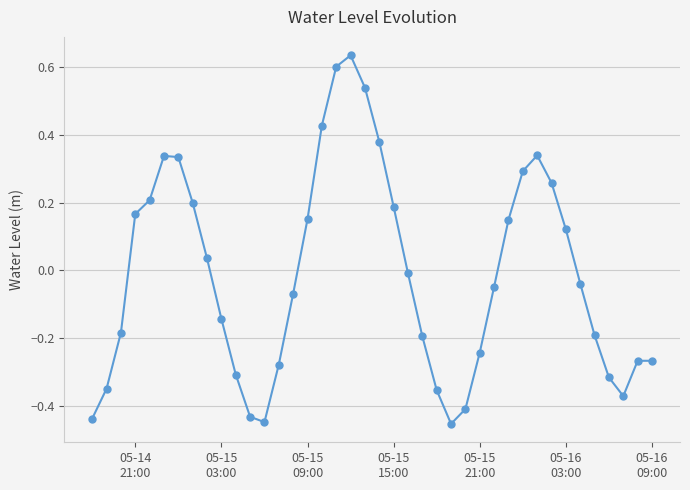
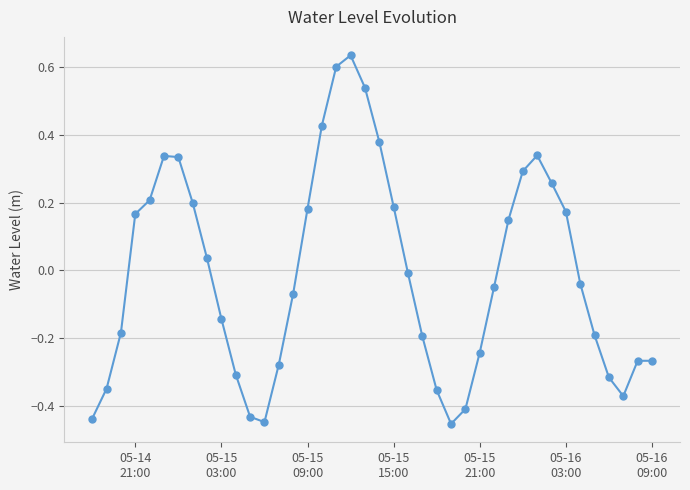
  {
    "05-14 21:00": 0.17,
    "05-15 03:00": -0.14,
-   "05-15 09:00": 0.15,
+   "05-15 09:00": 0.18,
    "05-15 15:00": 0.19,
    "05-15 21:00": -0.24,
-   "05-16 03:00": 0.12,
+   "05-16 03:00": 0.17,
    "05-16 09:00": -0.27
  }
